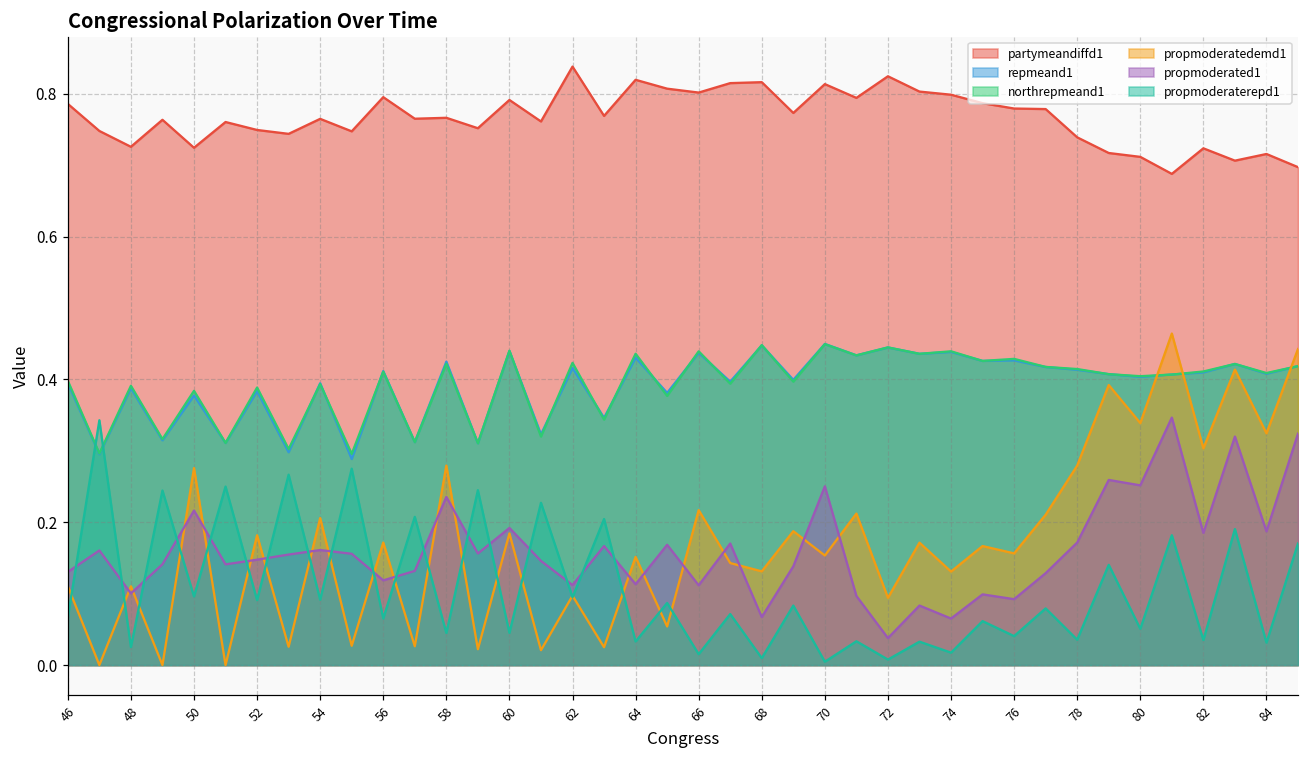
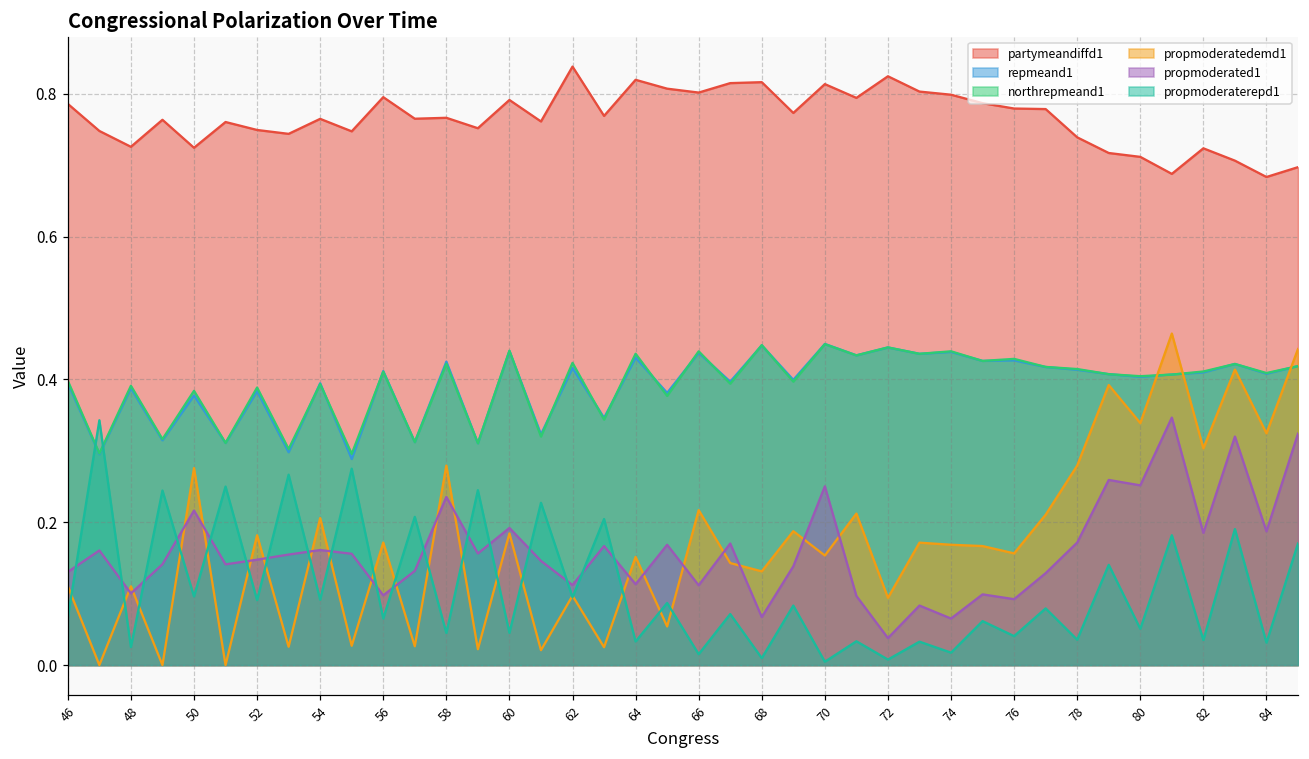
  {
    "partymeandiffd1": {
      "46": 0.79,
      "48": 0.73,
      "50": 0.72,
      "52": 0.75,
      "54": 0.76,
      "56": 0.80,
      "58": 0.77,
      "60": 0.79,
      "62": 0.84,
      "64": 0.82,
      "66": 0.80,
      "68": 0.82,
      "70": 0.81,
      "72": 0.82,
      "74": 0.80,
      "76": 0.78,
      "78": 0.74,
      "80": 0.71,
      "82": 0.72,
-     "84": 0.72
+     "84": 0.68
    },
    "propmoderatedemd1": {
      "46": 0.11,
      "48": 0.11,
      "50": 0.28,
      "52": 0.18,
      "54": 0.21,
      "56": 0.17,
      "58": 0.28,
      "60": 0.18,
      "64": 0.15,
      "66": 0.22,
      "68": 0.13,
      "70": 0.15,
      "72": 0.09,
-     "74": 0.13,
+     "74": 0.17,
      "76": 0.16,
      "78": 0.28,
      "80": 0.34,
      "82": 0.30,
      "84": 0.32
    },
    "propmoderated1": {
      "46": 0.13,
      "48": 0.10,
      "50": 0.22,
      "52": 0.15,
      "54": 0.16,
-     "56": 0.12,
+     "56": 0.10,
      "58": 0.24,
      "60": 0.19,
      "62": 0.11,
      "64": 0.11,
      "66": 0.11,
      "68": 0.07,
      "70": 0.25,
      "72": 0.04,
      "74": 0.07,
      "76": 0.09,
      "78": 0.17,
      "80": 0.25,
      "82": 0.19,
      "84": 0.19
    }
  }
